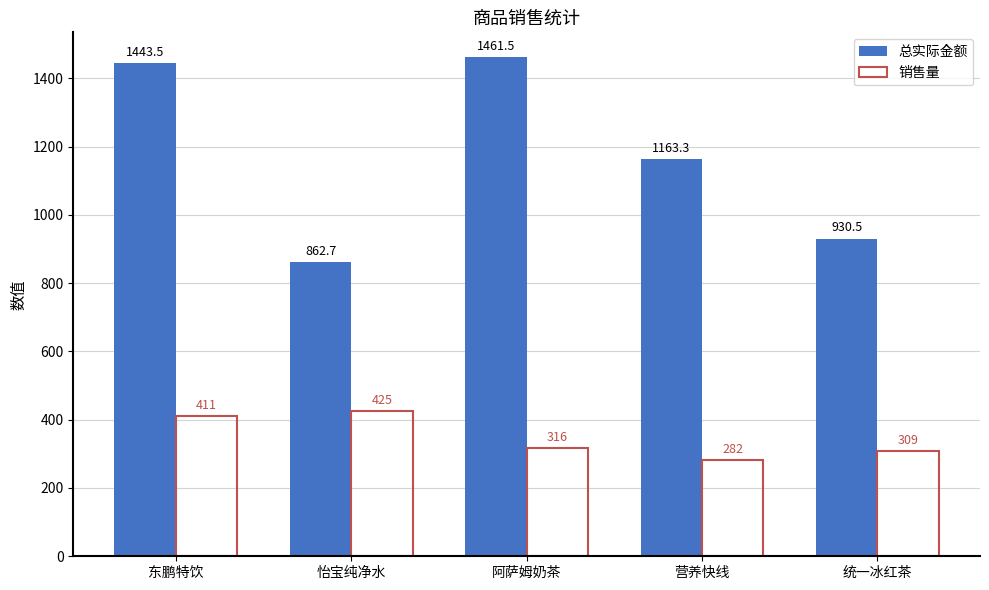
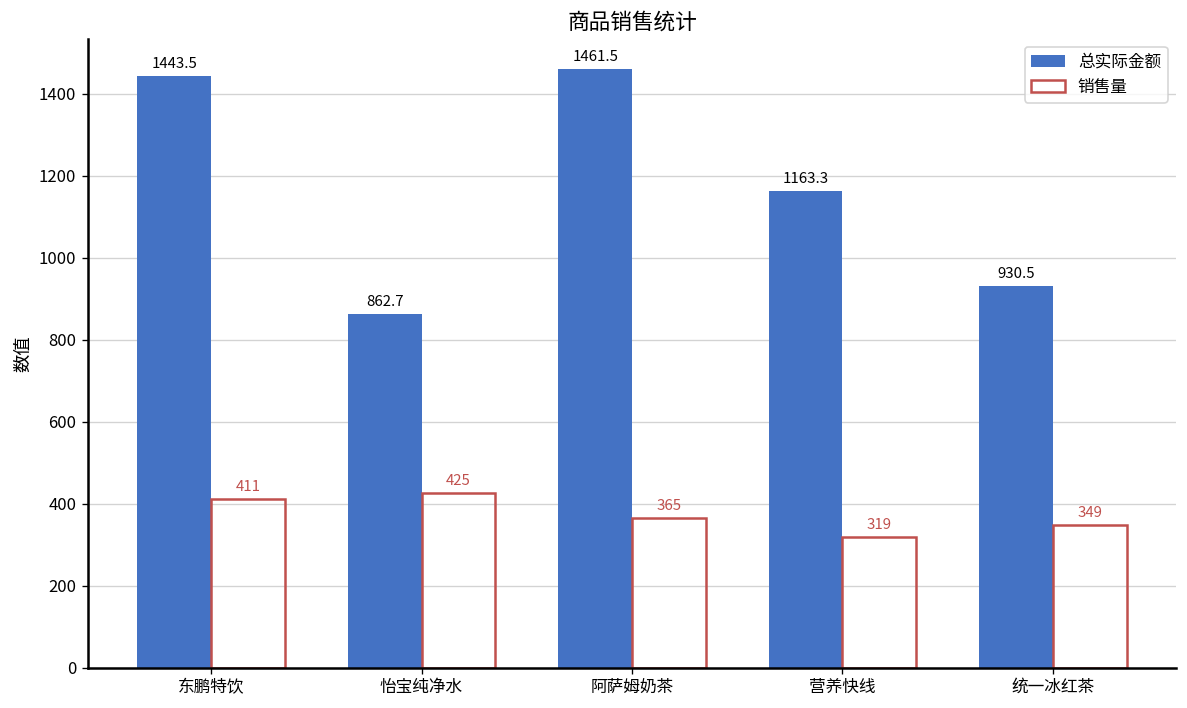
  {
    "总实际金额": {
      "东鹏特饮": 1443.5,
      "怡宝纯净水": 862.7,
      "阿萨姆奶茶": 1461.5,
      "营养快线": 1163.3,
      "统一冰红茶": 930.5
    },
    "销售量": {
      "东鹏特饮": 411,
      "怡宝纯净水": 425,
-     "阿萨姆奶茶": 316,
-     "营养快线": 282,
-     "统一冰红茶": 309
+     "阿萨姆奶茶": 365,
+     "营养快线": 319,
+     "统一冰红茶": 349
    }
  }
